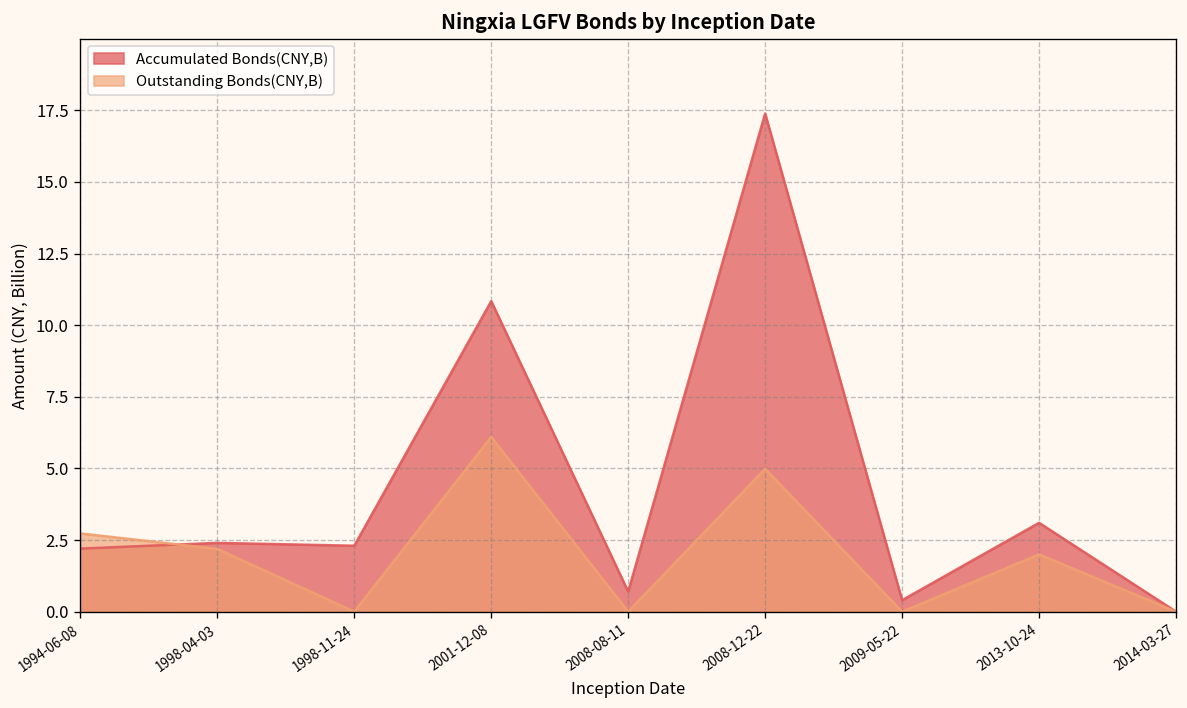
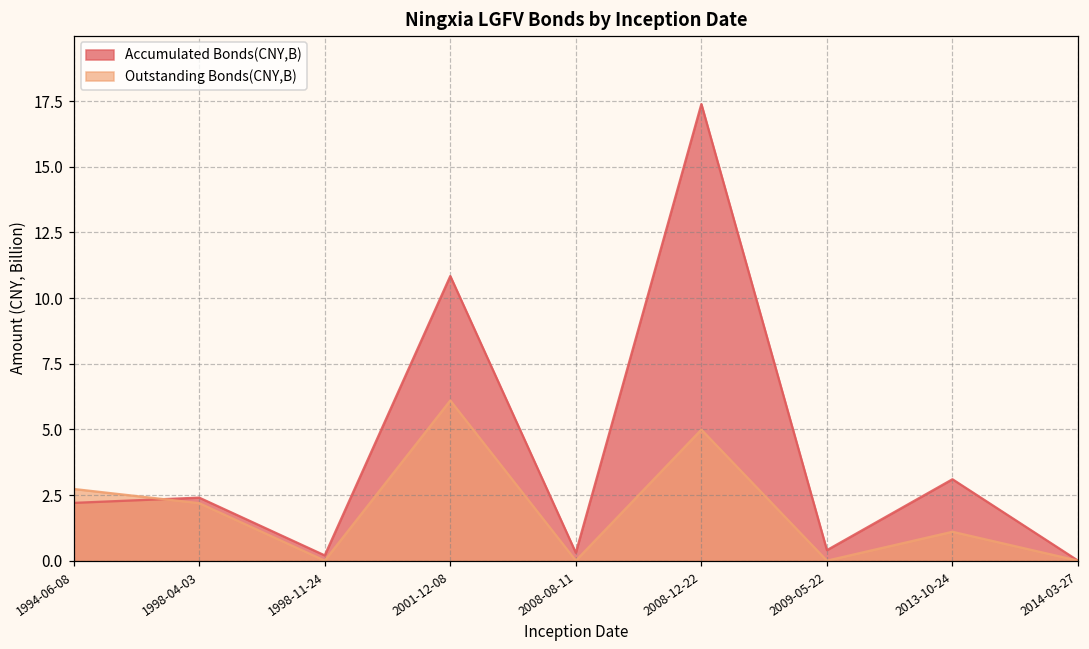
  {
    "Accumulated Bonds(CNY,B)": {
      "1994-06-08": 2.2,
      "1998-04-03": 2.4,
-     "1998-11-24": 2.3,
+     "1998-11-24": 0.2,
      "2001-12-08": 10.8,
-     "2008-08-11": 0.7,
+     "2008-08-11": 0.3,
      "2008-12-22": 17.4,
      "2009-05-22": 0.4,
      "2013-10-24": 3.1
    },
    "Outstanding Bonds(CNY,B)": {
      "1994-06-08": 2.7,
      "1998-04-03": 2.2,
      "1998-11-24": 0.0,
      "2001-12-08": 6.1,
      "2008-08-11": 0.0,
      "2008-12-22": 5.0,
      "2009-05-22": 0.0,
-     "2013-10-24": 2.0
+     "2013-10-24": 1.1
    }
  }
